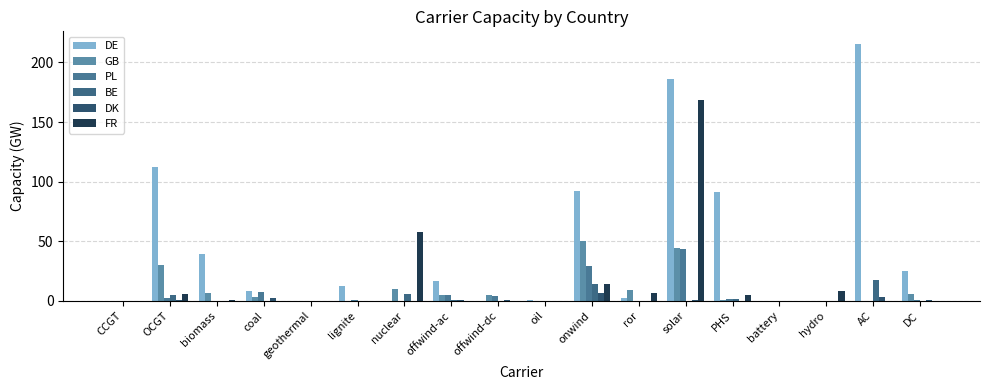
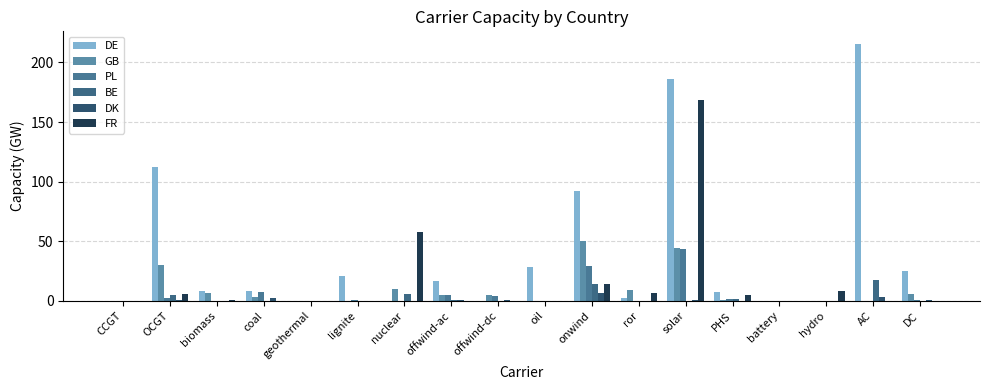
  {
    "DE": {
      "CCGT": 0,
      "OCGT": 112,
-     "biomass": 39,
+     "biomass": 8,
      "coal": 8,
      "geothermal": 0,
-     "lignite": 13,
+     "lignite": 21,
      "nuclear": 0,
      "offwind-ac": 17,
-     "oil": 1,
+     "oil": 29,
      "onwind": 92,
      "ror": 3,
      "solar": 186,
-     "PHS": 91,
+     "PHS": 8,
      "battery": 0,
      "AC": 215,
      "DC": 25
    }
  }
